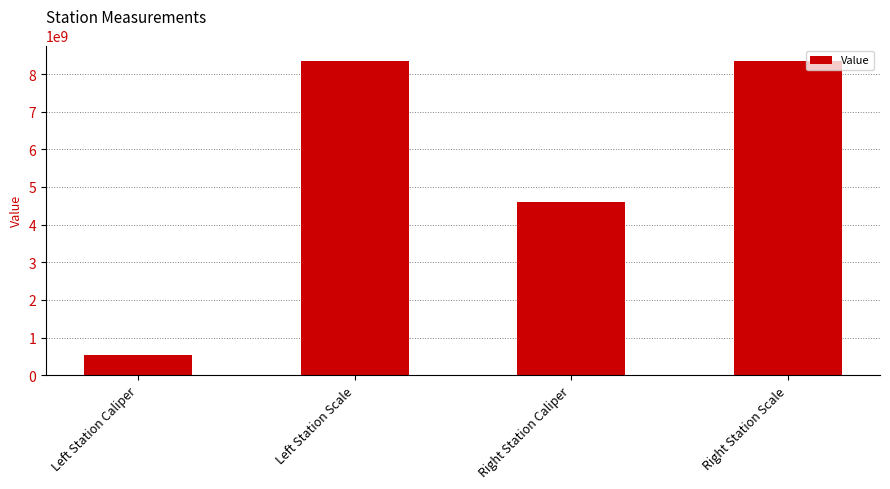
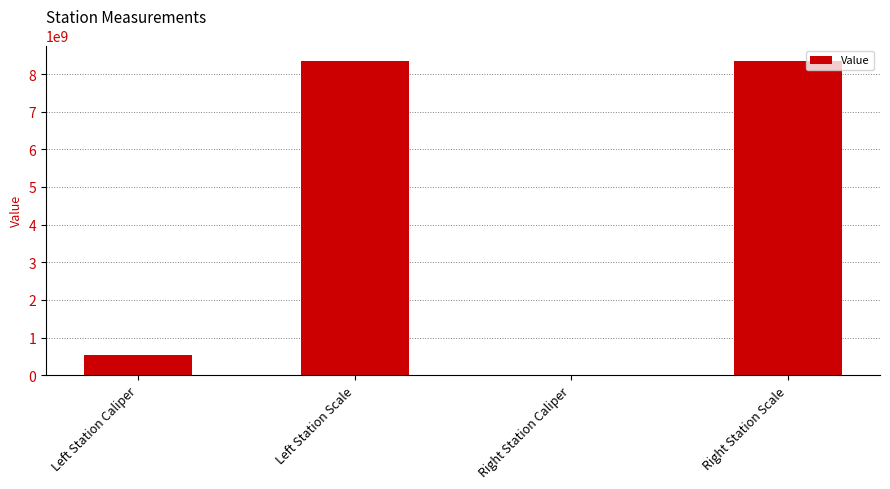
  {
    "Left Station Caliper": 500000000,
    "Left Station Scale": 8300000000,
-   "Right Station Caliper": 4600000000,
+   "Right Station Caliper": 0,
    "Right Station Scale": 8300000000
  }
